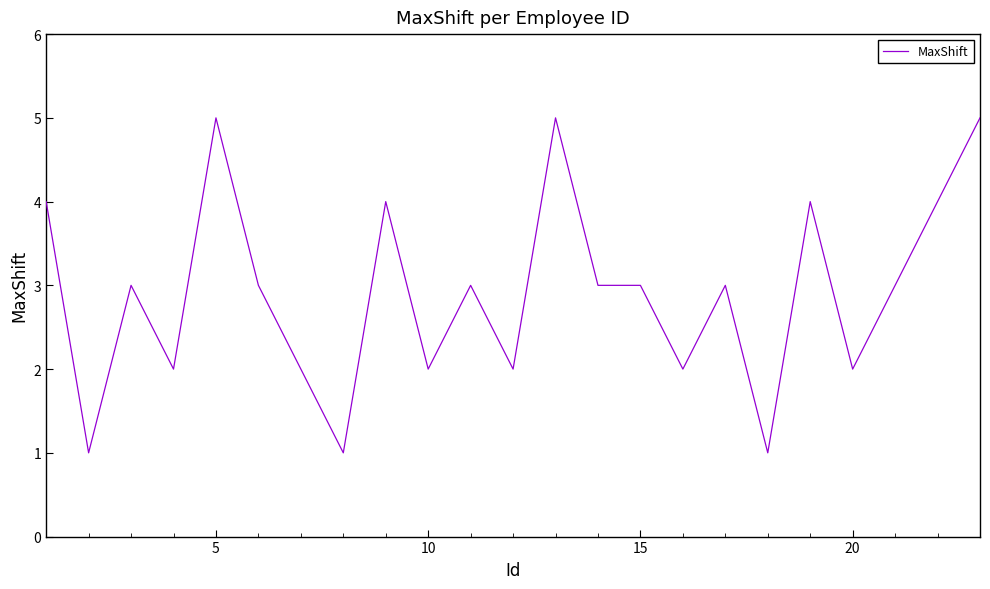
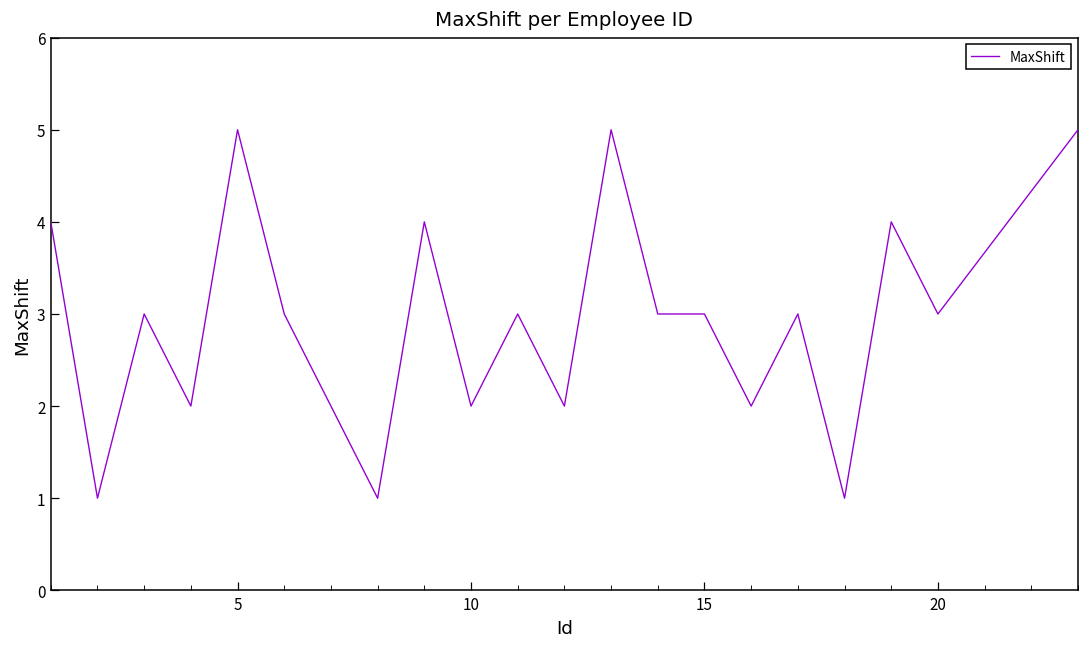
  {
    "5": 5,
    "10": 2,
    "15": 3,
-   "20": 2
+   "20": 3
  }
